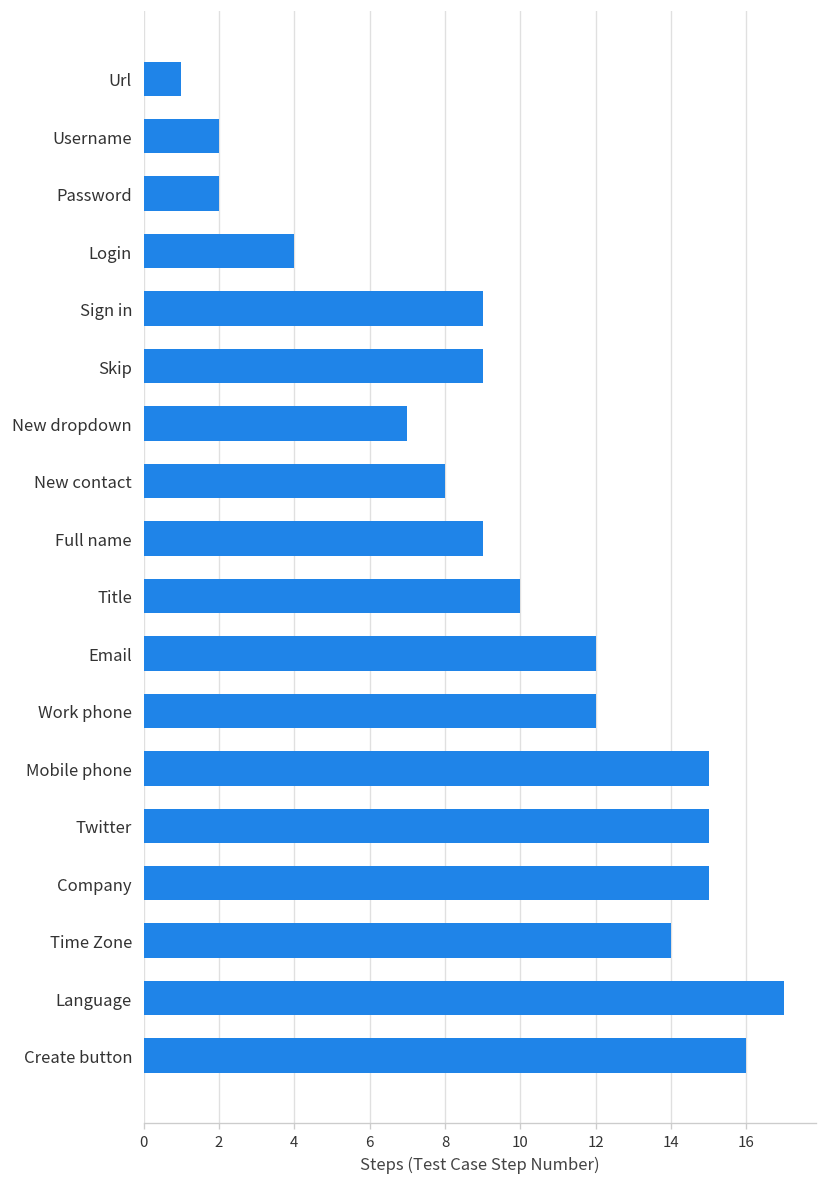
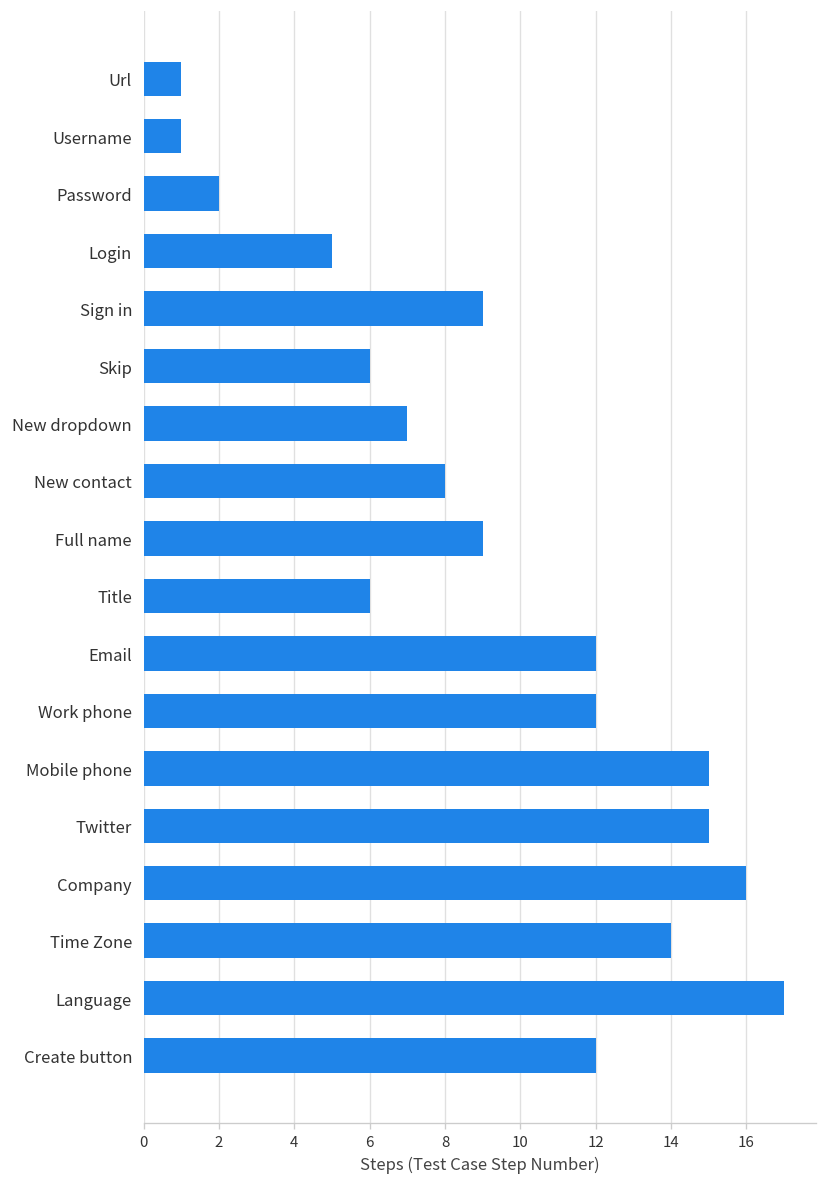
  {
    "Url": 1,
-   "Username": 2,
+   "Username": 1,
    "Password": 2,
-   "Login": 4,
+   "Login": 5,
    "Sign in": 9,
-   "Skip": 9,
+   "Skip": 6,
    "New dropdown": 7,
    "New contact": 8,
    "Full name": 9,
-   "Title": 10,
+   "Title": 6,
    "Email": 12,
    "Work phone": 12,
    "Mobile phone": 15,
    "Twitter": 15,
-   "Company": 15,
+   "Company": 16,
    "Time Zone": 14,
    "Language": 17,
-   "Create button": 16
+   "Create button": 12
  }
